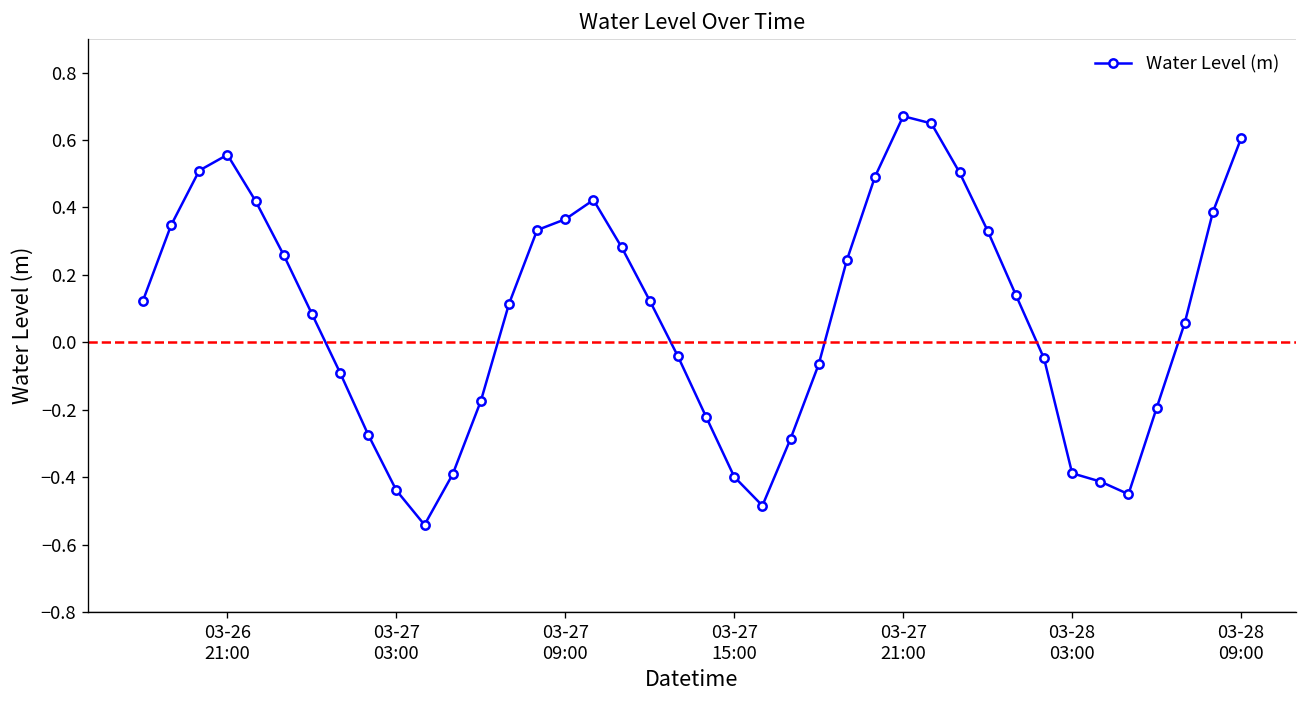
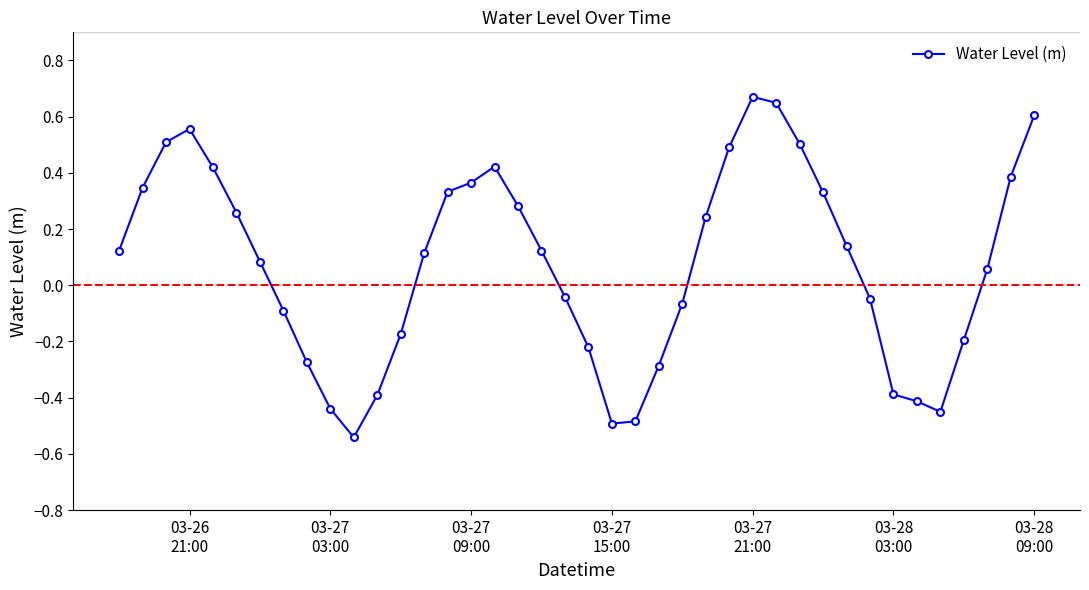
  {
    "03-26 21:00": 0.56,
    "03-27 03:00": -0.44,
    "03-27 09:00": 0.37,
-   "03-27 15:00": -0.40,
+   "03-27 15:00": -0.49,
    "03-27 21:00": 0.67,
    "03-28 03:00": -0.39,
    "03-28 09:00": 0.60
  }
